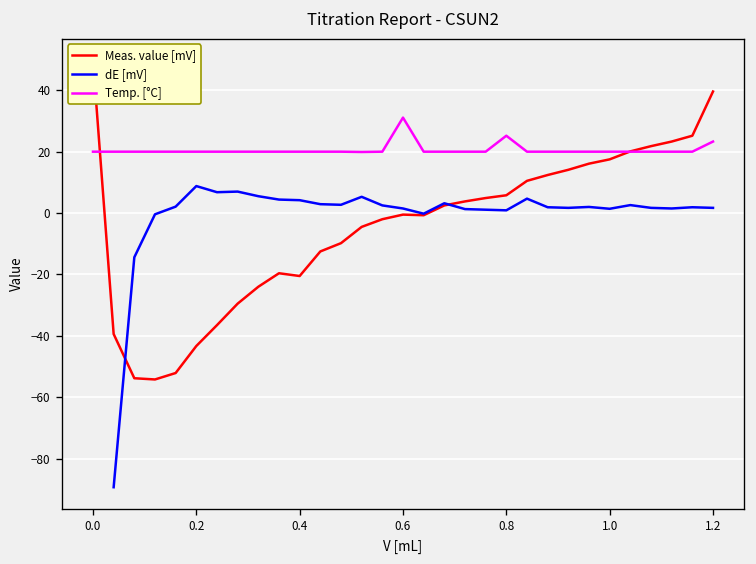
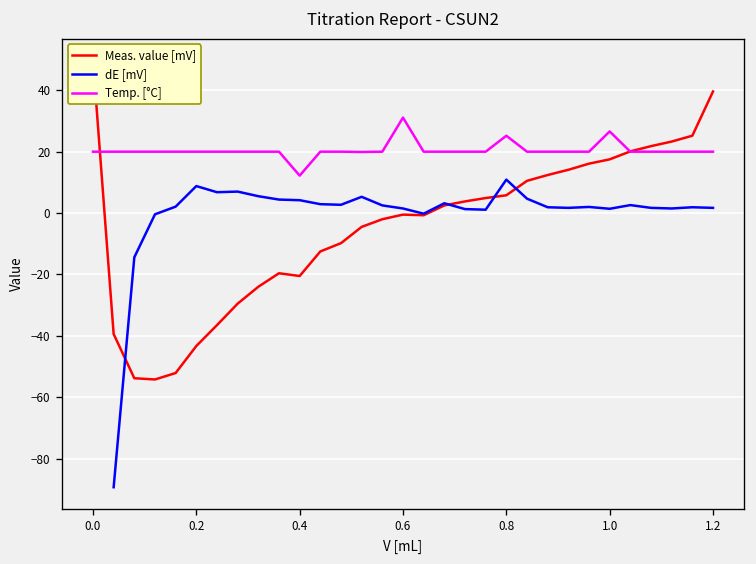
  {
    "Meas. value [mV]": {
      "0.2": -43,
      "0.4": -21,
      "0.6": -1,
      "0.8": 6,
      "1.0": 18,
      "1.2": 40
    },
    "dE [mV]": {
      "0.2": 9,
      "0.4": 4,
      "0.6": 2,
-     "0.8": 1,
+     "0.8": 11,
      "1.0": 1,
      "1.2": 2
    },
    "Temp. [°C]": {
      "0.0": 20,
      "0.2": 20,
-     "0.4": 20,
+     "0.4": 12,
      "0.6": 31,
      "0.8": 25,
-     "1.0": 20,
-     "1.2": 23
+     "1.0": 27,
+     "1.2": 20
    }
  }
